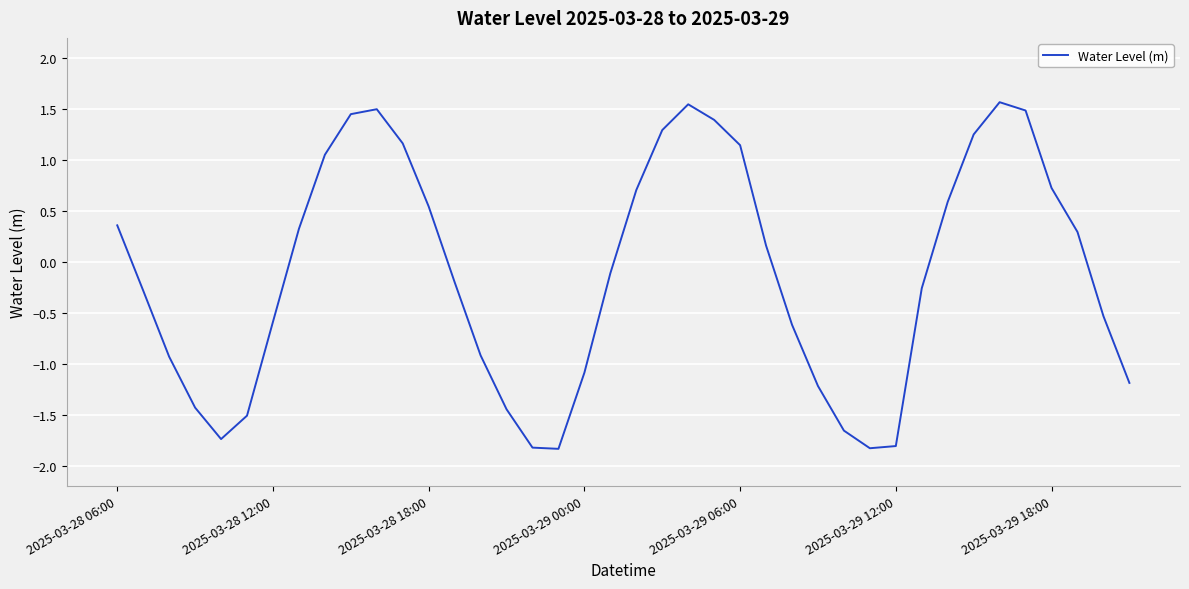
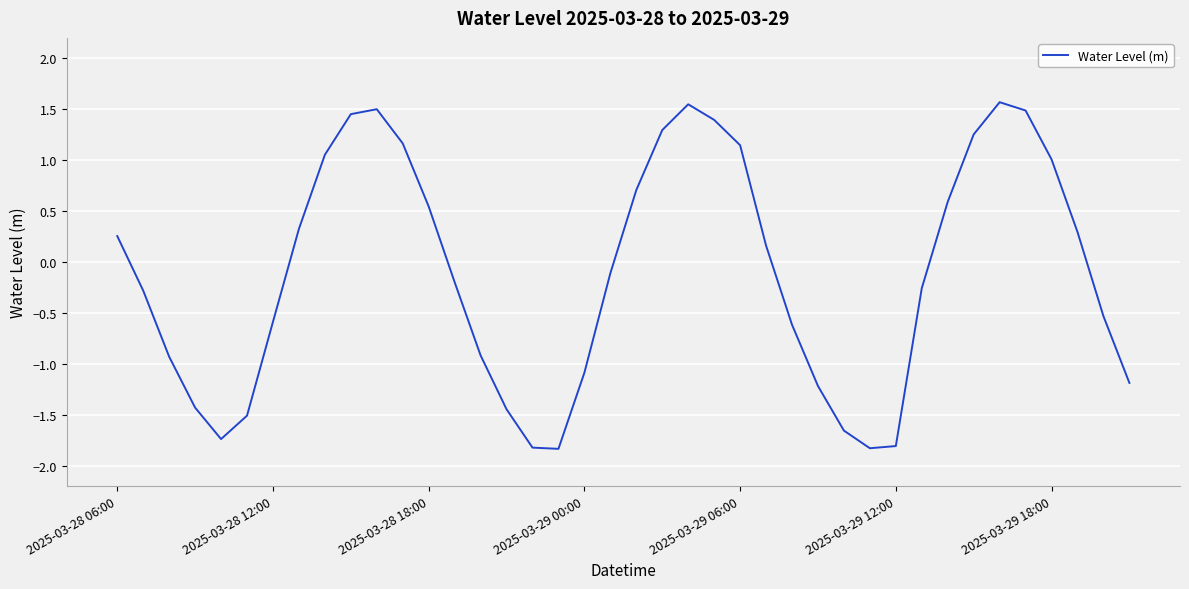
  {
-   "2025-03-28 06:00": 0.36,
+   "2025-03-28 06:00": 0.25,
    "2025-03-28 12:00": -0.59,
    "2025-03-28 18:00": 0.54,
    "2025-03-29 00:00": -1.09,
    "2025-03-29 06:00": 1.15,
    "2025-03-29 12:00": -1.81,
-   "2025-03-29 18:00": 0.73
+   "2025-03-29 18:00": 1.01
  }
